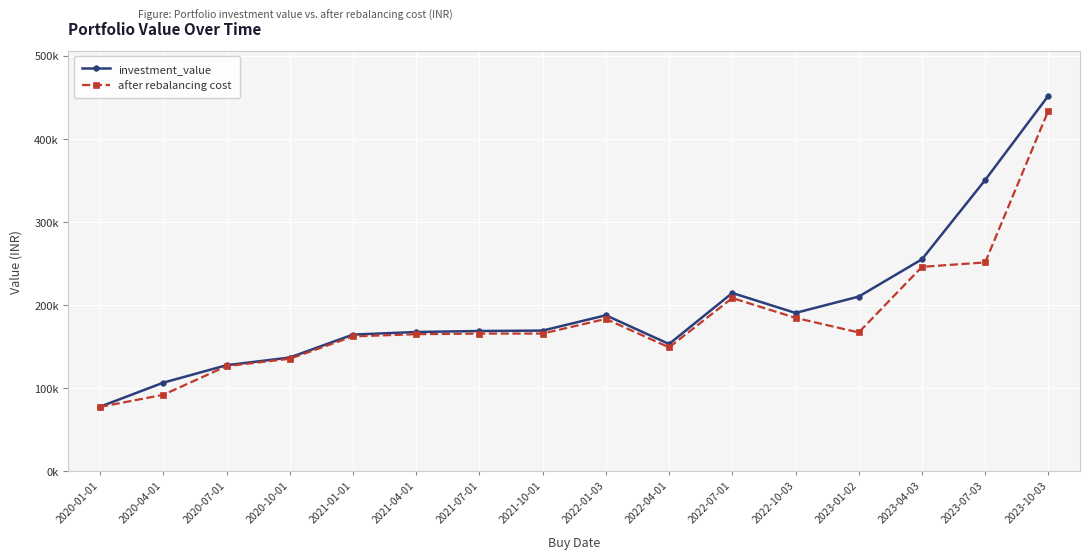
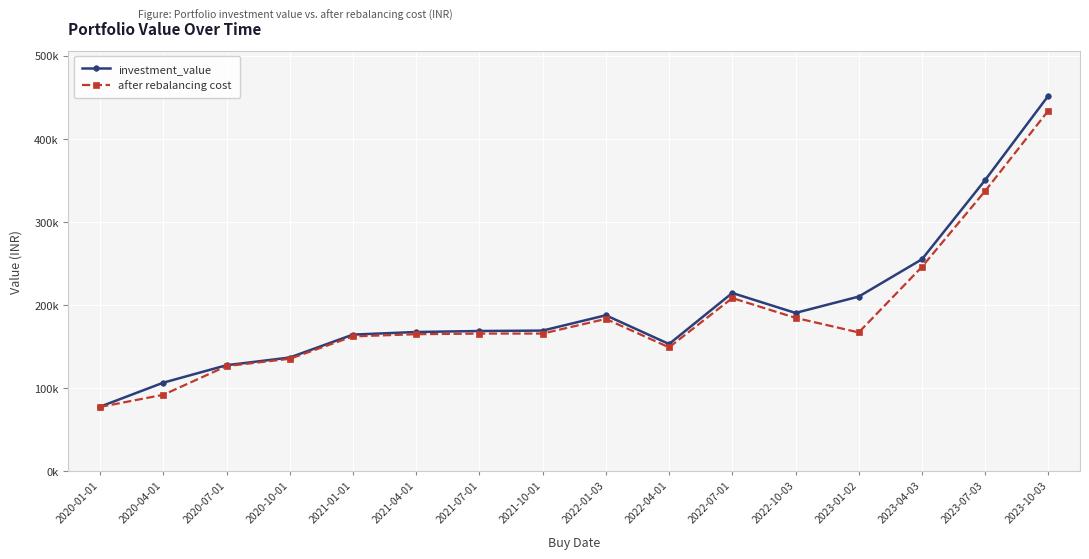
  {
    "investment_value": {
      "2020-04-01": 110000,
      "2021-07-01": 170000,
      "2021-10-01": 170000,
      "2022-01-03": 190000,
      "2022-04-01": 150000,
      "2022-07-01": 210000,
      "2022-10-03": 190000,
      "2023-01-02": 210000,
      "2023-04-03": 250000,
      "2023-07-03": 350000,
      "2023-10-03": 450000
    },
    "after rebalancing cost": {
      "2020-04-01": 90000,
      "2021-07-01": 170000,
      "2021-10-01": 170000,
      "2022-01-03": 180000,
      "2022-04-01": 150000,
      "2022-07-01": 210000,
      "2022-10-03": 180000,
      "2023-01-02": 170000,
      "2023-04-03": 250000,
-     "2023-07-03": 250000,
+     "2023-07-03": 340000,
      "2023-10-03": 430000
    }
  }
